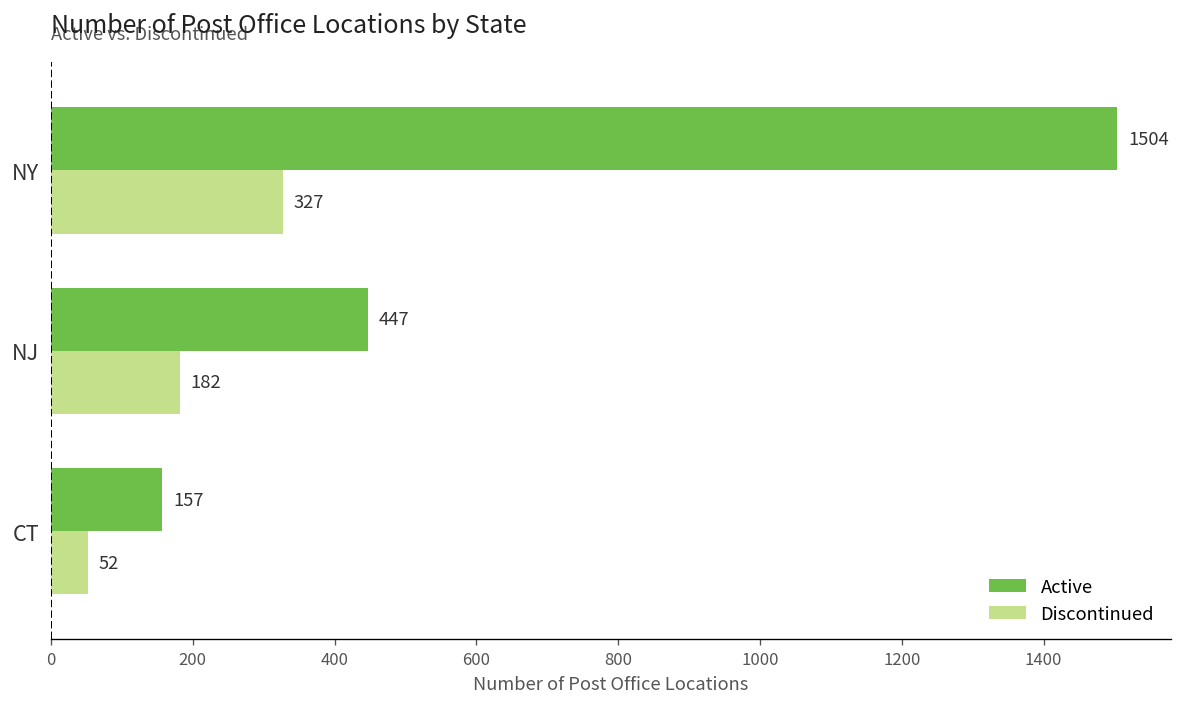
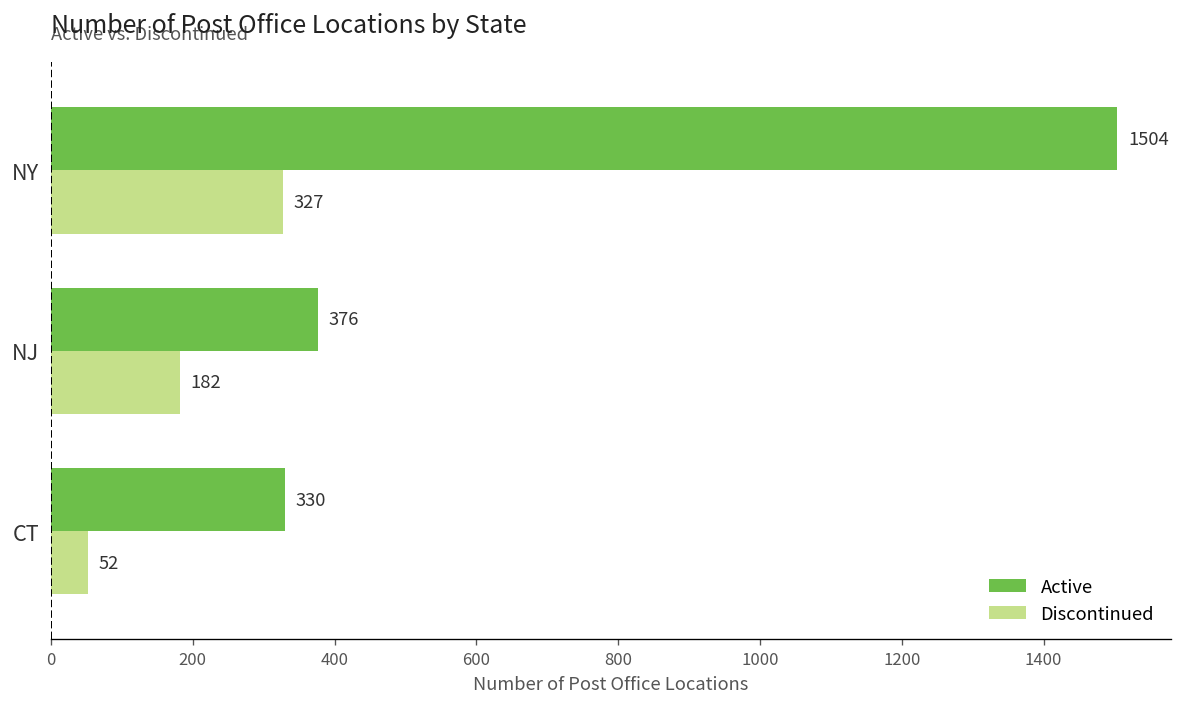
  {
    "Active": {
      "NY": 1504,
-     "NJ": 447,
-     "CT": 157
+     "NJ": 376,
+     "CT": 330
    },
    "Discontinued": {
      "NY": 327,
      "NJ": 182,
      "CT": 52
    }
  }
